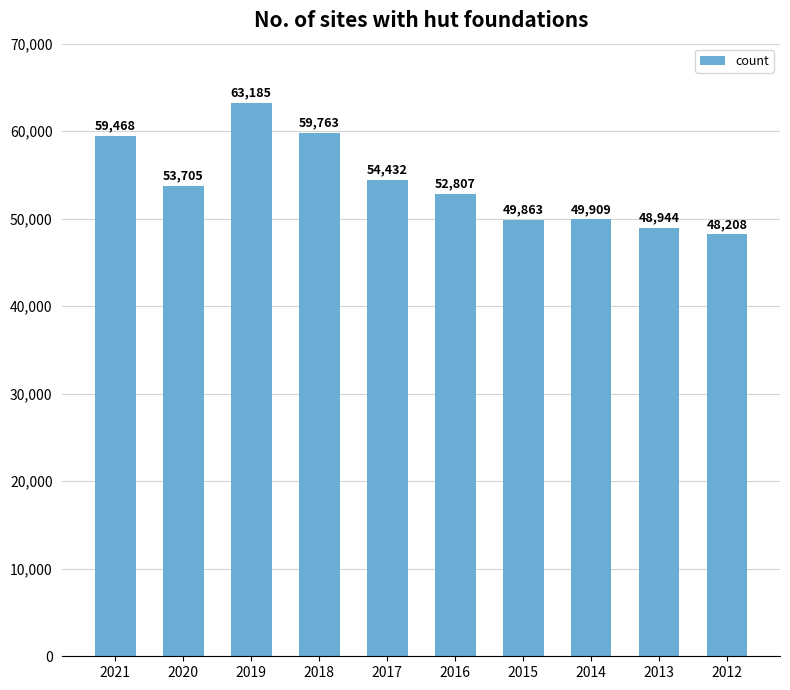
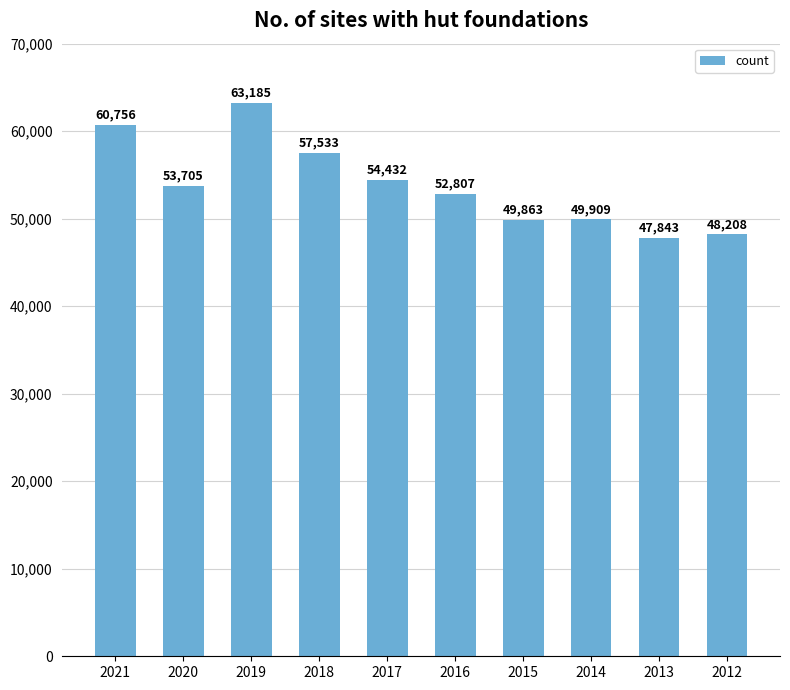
  {
-   "2021": "59,468",
+   "2021": "60,756",
    "2020": "53,705",
    "2019": "63,185",
-   "2018": "59,763",
+   "2018": "57,533",
    "2017": "54,432",
    "2016": "52,807",
    "2015": "49,863",
    "2014": "49,909",
-   "2013": "48,944",
+   "2013": "47,843",
    "2012": "48,208"
  }
